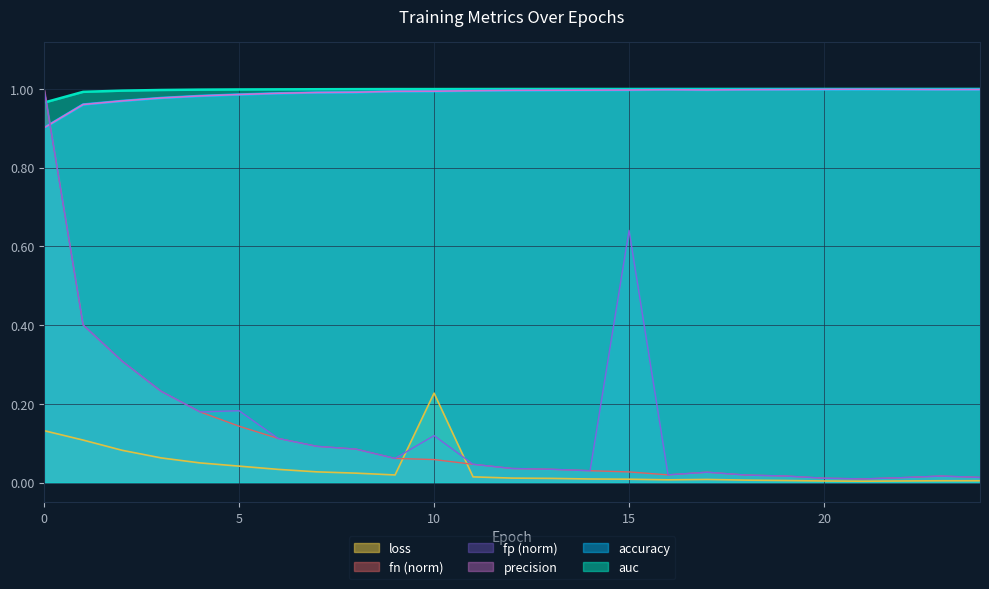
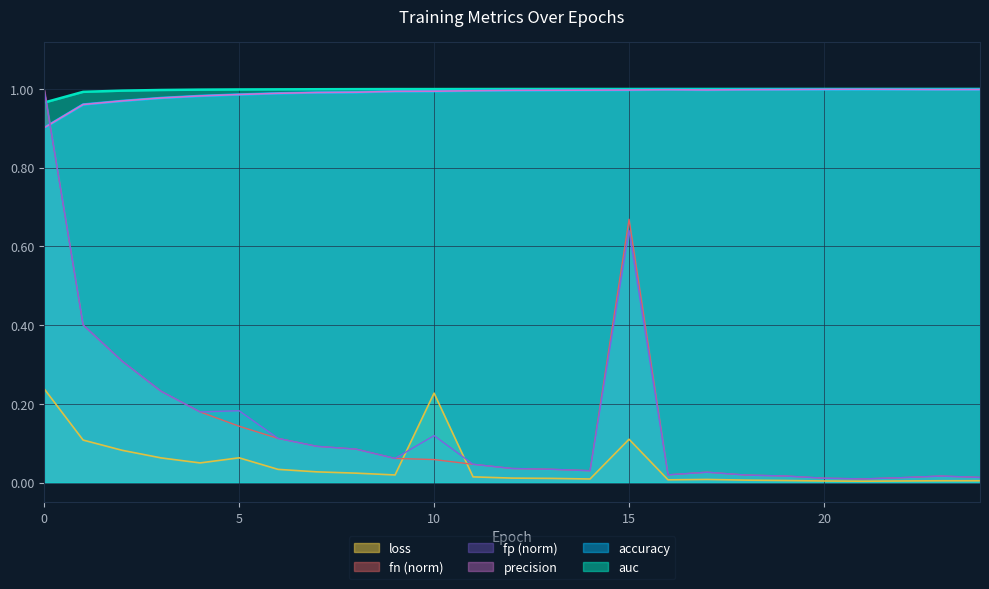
  {
    "loss": {
-     "0": 0.13,
-     "5": 0.04,
+     "0": 0.24,
+     "5": 0.06,
      "10": 0.23,
-     "15": 0.01,
+     "15": 0.11,
      "20": 0.00
    },
    "fn (norm)": {
      "5": 0.14,
      "10": 0.06,
-     "15": 0.03
+     "15": 0.67
    },
    "fp (norm)": {
      "5": 0.18,
      "10": 0.12,
      "15": 0.64
    }
  }
